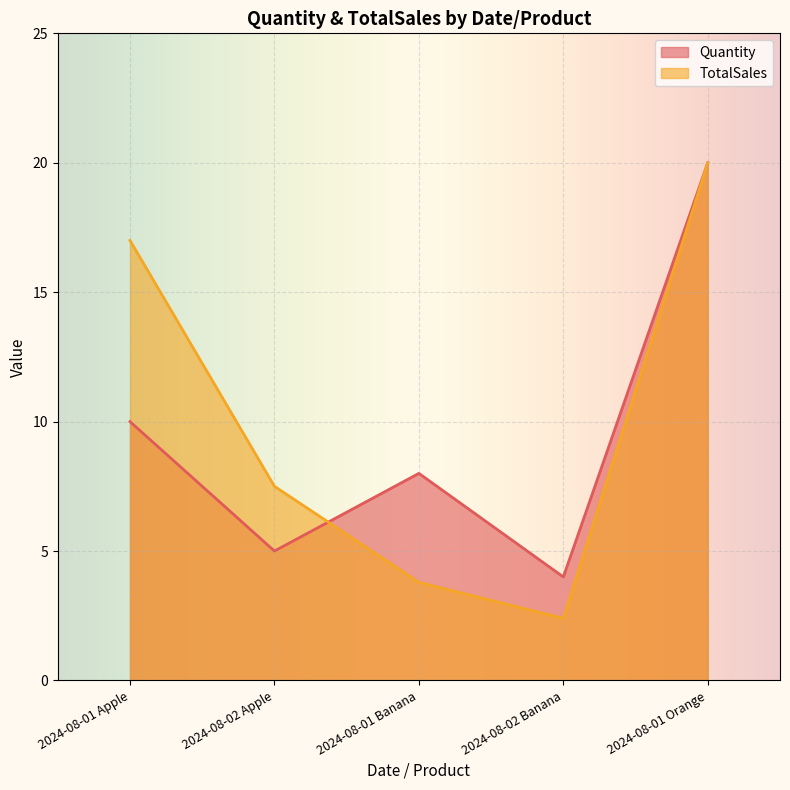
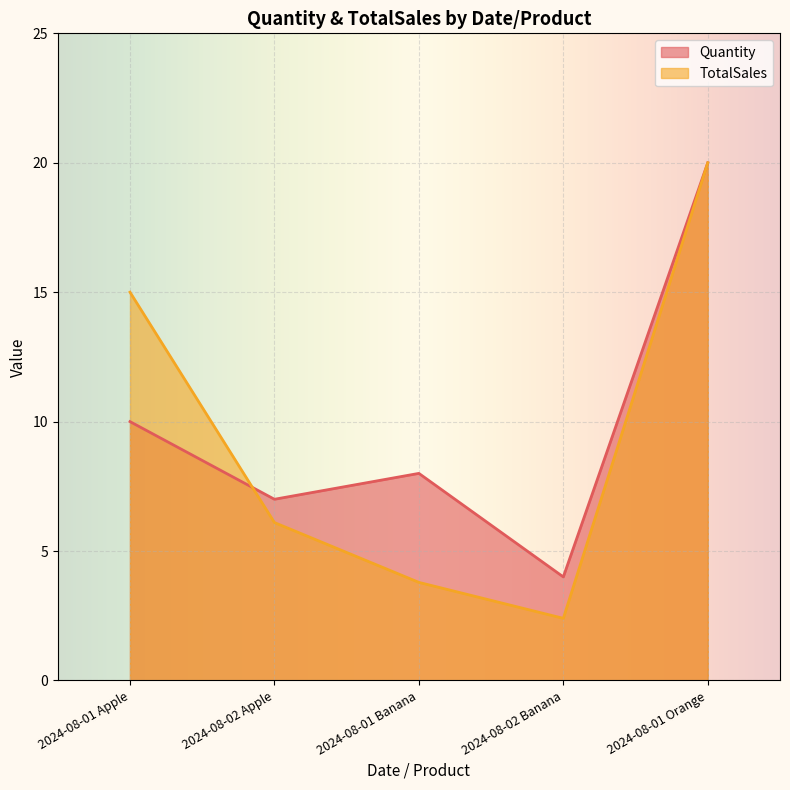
  {
    "Quantity": {
      "2024-08-01 Apple": 10,
-     "2024-08-02 Apple": 5,
+     "2024-08-02 Apple": 7,
      "2024-08-01 Banana": 8,
      "2024-08-02 Banana": 4
    },
    "TotalSales": {
-     "2024-08-01 Apple": 17,
-     "2024-08-02 Apple": 7.5,
+     "2024-08-01 Apple": 15,
+     "2024-08-02 Apple": 6.1,
      "2024-08-01 Banana": 3.8,
      "2024-08-02 Banana": 2.4
    }
  }
